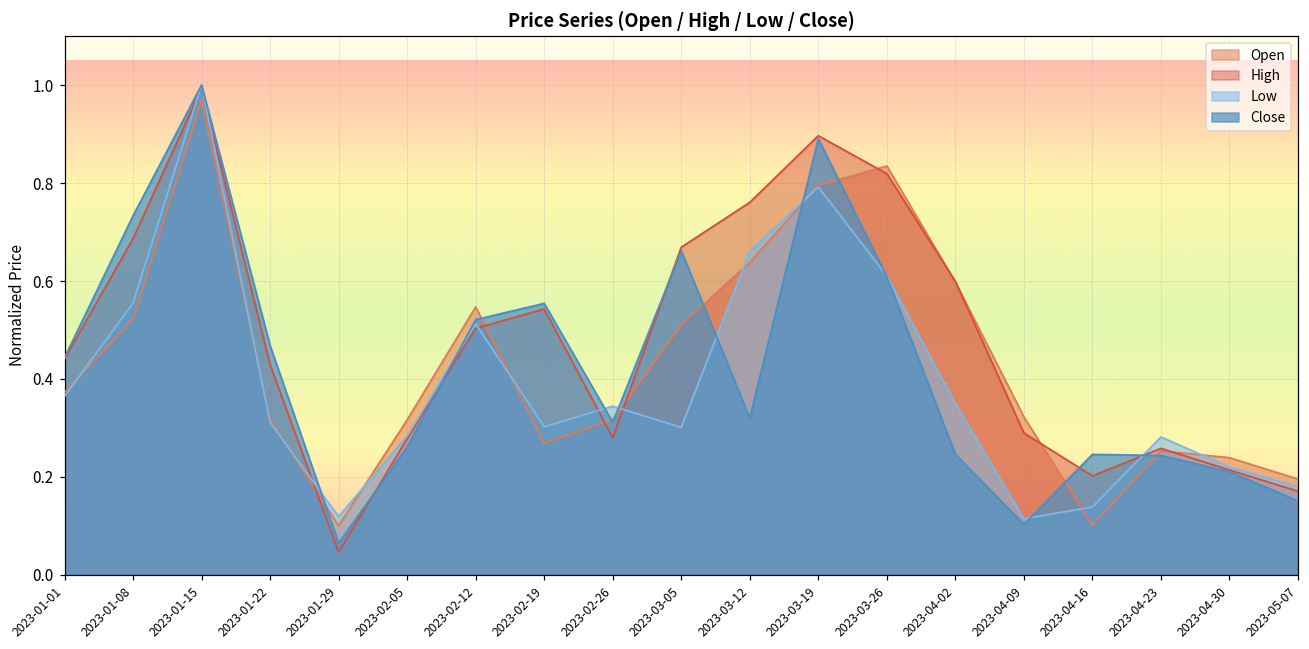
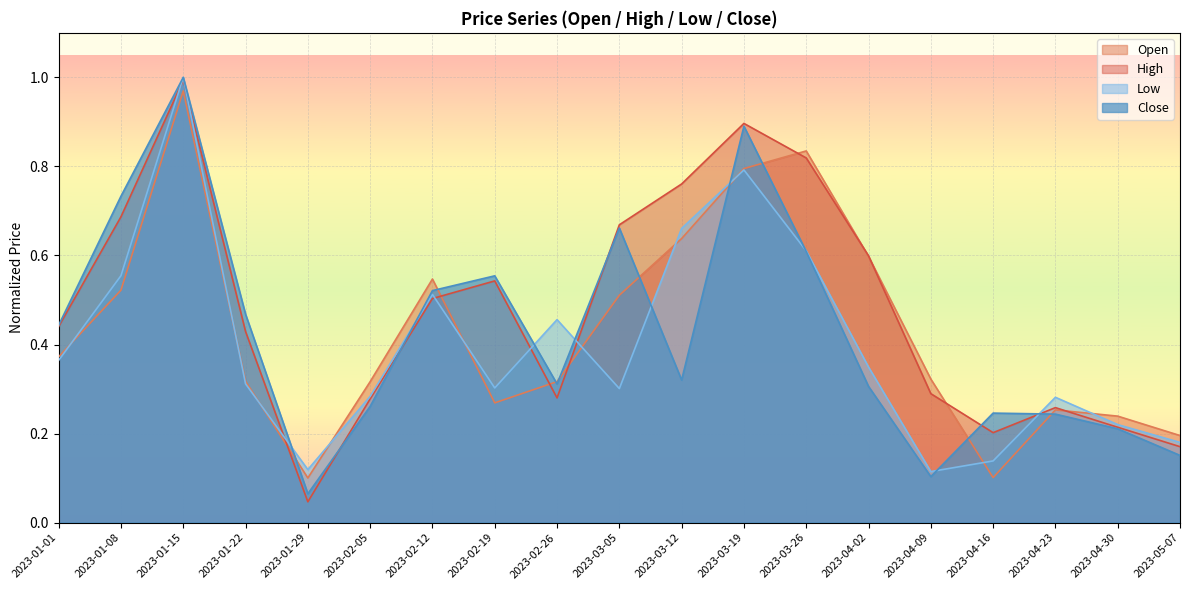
  {
    "Low": {
      "2023-01-01": 0.36,
      "2023-01-08": 0.55,
      "2023-01-29": 0.12,
      "2023-02-12": 0.51,
      "2023-02-19": 0.30,
-     "2023-02-26": 0.34,
+     "2023-02-26": 0.46,
      "2023-03-05": 0.30,
      "2023-03-12": 0.66,
      "2023-04-02": 0.35,
      "2023-04-09": 0.11,
      "2023-04-16": 0.14,
      "2023-04-23": 0.28,
      "2023-04-30": 0.22,
      "2023-05-07": 0.18
    },
    "Close": {
      "2023-01-08": 0.73,
      "2023-01-22": 0.47,
      "2023-01-29": 0.06,
      "2023-02-05": 0.26,
      "2023-02-12": 0.52,
      "2023-02-19": 0.55,
      "2023-03-05": 0.66,
      "2023-03-12": 0.32,
      "2023-03-19": 0.89,
-     "2023-04-02": 0.25,
+     "2023-04-02": 0.31,
      "2023-04-09": 0.10,
      "2023-04-16": 0.25,
      "2023-04-23": 0.24,
      "2023-05-07": 0.15
    }
  }
